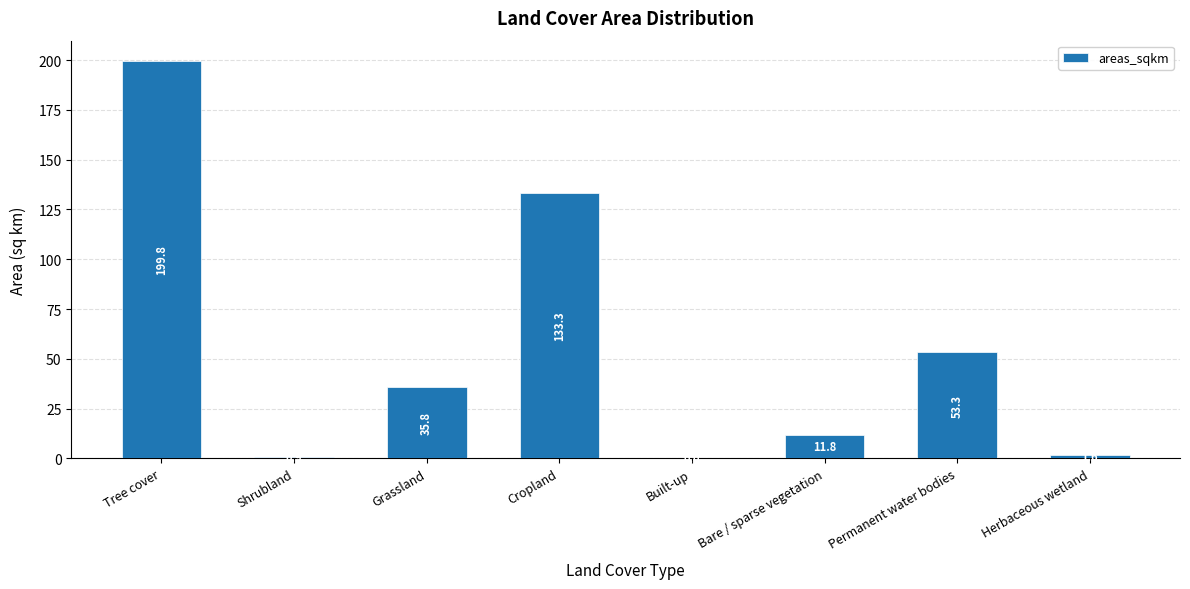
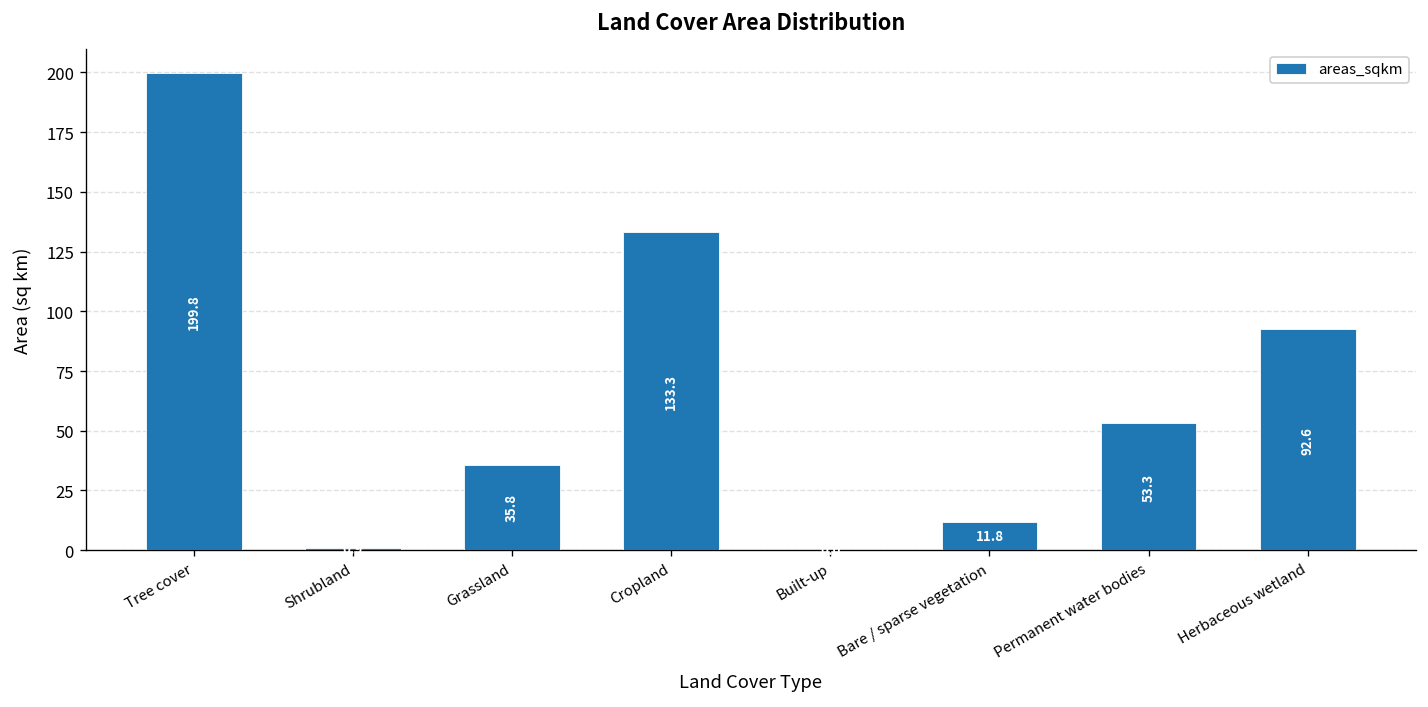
  {
-   "Herbaceous wetland": 2
+   "Herbaceous wetland": 93
  }
